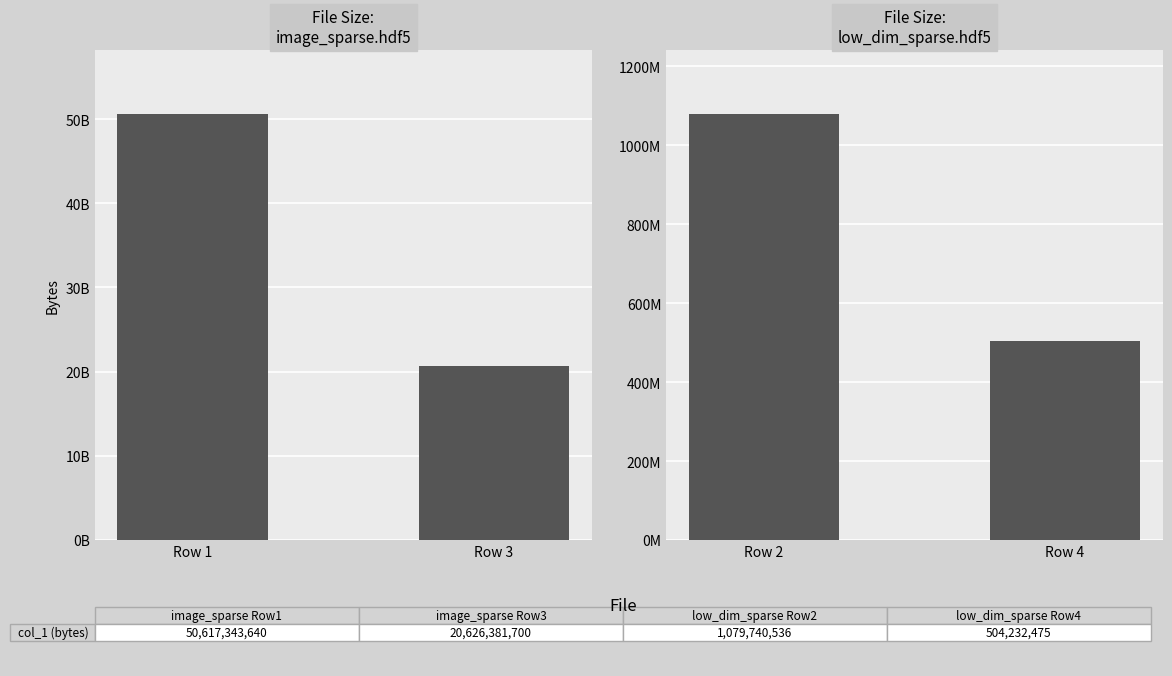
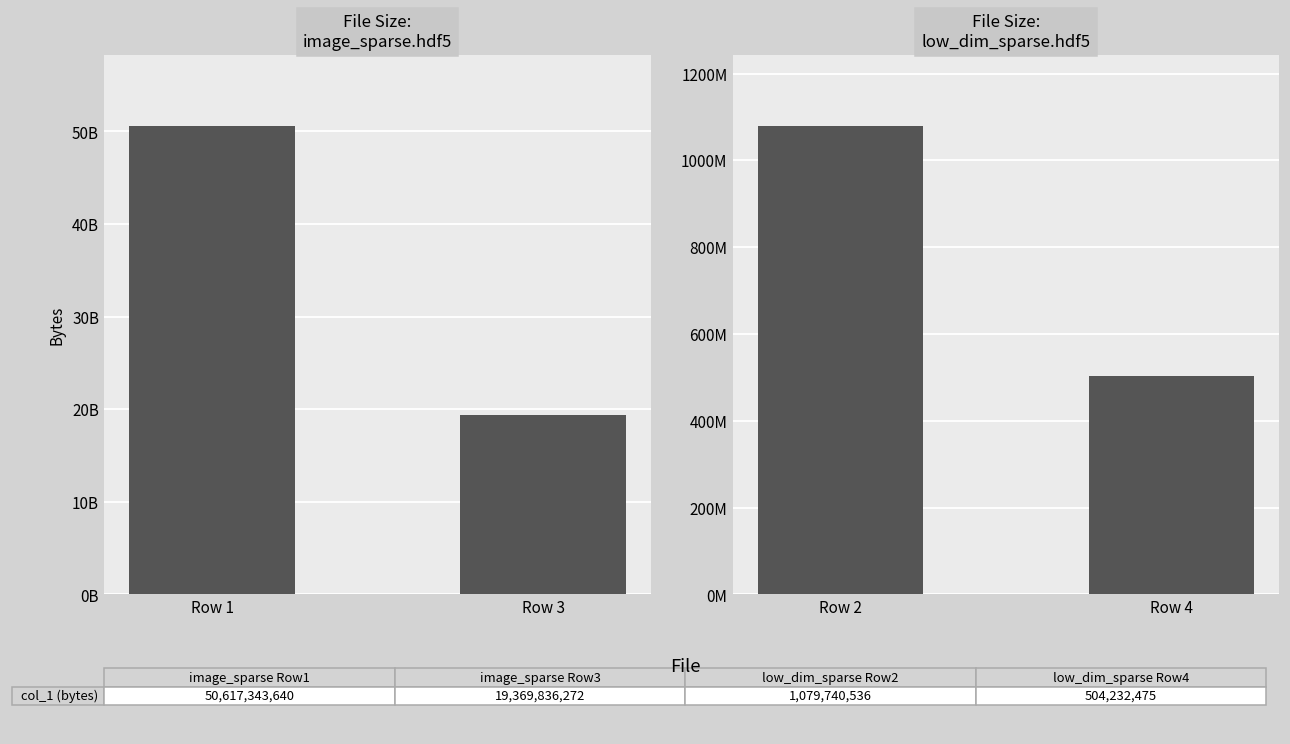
  {
    "File Size: image_sparse.hdf5": {
-     "Row 3": "20,626,381,700"
+     "Row 3": "19,369,836,272"
    },
    "File Size: low_dim_sparse.hdf5": {
      "Row 2": "1080000000",
      "Row 4": "500000000"
    }
  }
